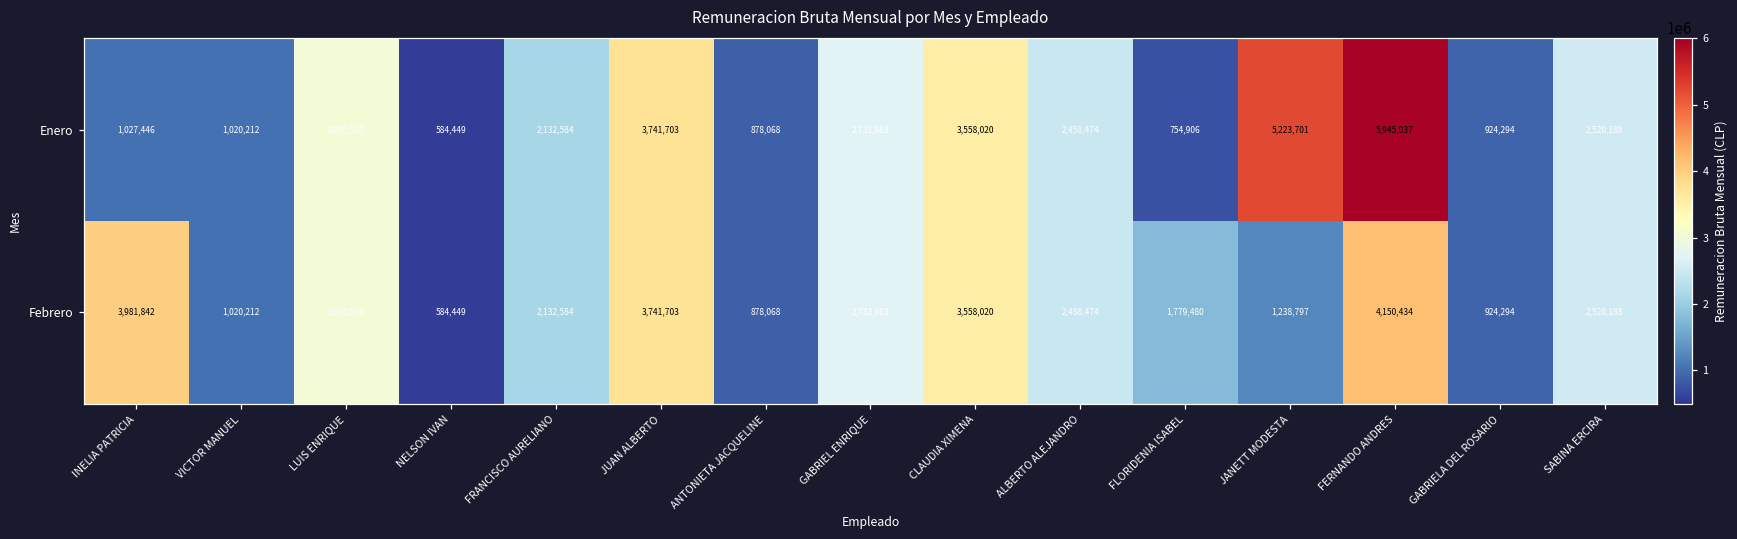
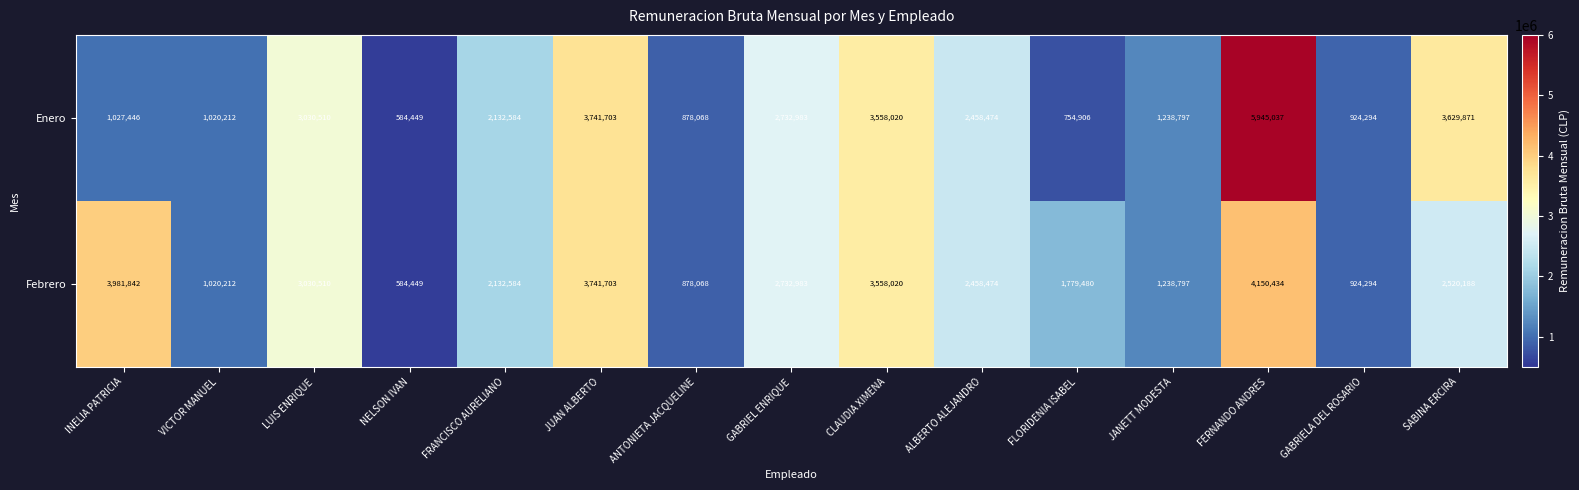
  {
    "Enero": {
      "INELIA PATRICIA": "1,027,446",
      "VICTOR MANUEL": "1,020,212",
      "NELSON IVAN": "584,449",
      "FRANCISCO AURELIANO": "2,132,584",
      "JUAN ALBERTO": "3,741,703",
      "ANTONIETA JACQUELINE": "878,068",
      "CLAUDIA XIMENA": "3,558,020",
      "ALBERTO ALEJANDRO": "2,458,474",
      "FLORIDENIA ISABEL": "754,906",
-     "JANETT MODESTA": "5,223,701",
+     "JANETT MODESTA": "1,238,797",
      "FERNANDO ANDRES": "5,945,037",
      "GABRIELA DEL ROSARIO": "924,294",
-     "SABINA ERCIRA": "2,520,188"
+     "SABINA ERCIRA": "3,629,871"
    },
    "Febrero": {
      "INELIA PATRICIA": "3,981,842",
      "VICTOR MANUEL": "1,020,212",
      "NELSON IVAN": "584,449",
      "FRANCISCO AURELIANO": "2,132,584",
      "JUAN ALBERTO": "3,741,703",
      "ANTONIETA JACQUELINE": "878,068",
      "CLAUDIA XIMENA": "3,558,020",
      "ALBERTO ALEJANDRO": "2,458,474",
      "FLORIDENIA ISABEL": "1,779,480",
      "JANETT MODESTA": "1,238,797",
      "FERNANDO ANDRES": "4,150,434",
      "GABRIELA DEL ROSARIO": "924,294",
      "SABINA ERCIRA": "2,520,188"
    }
  }
